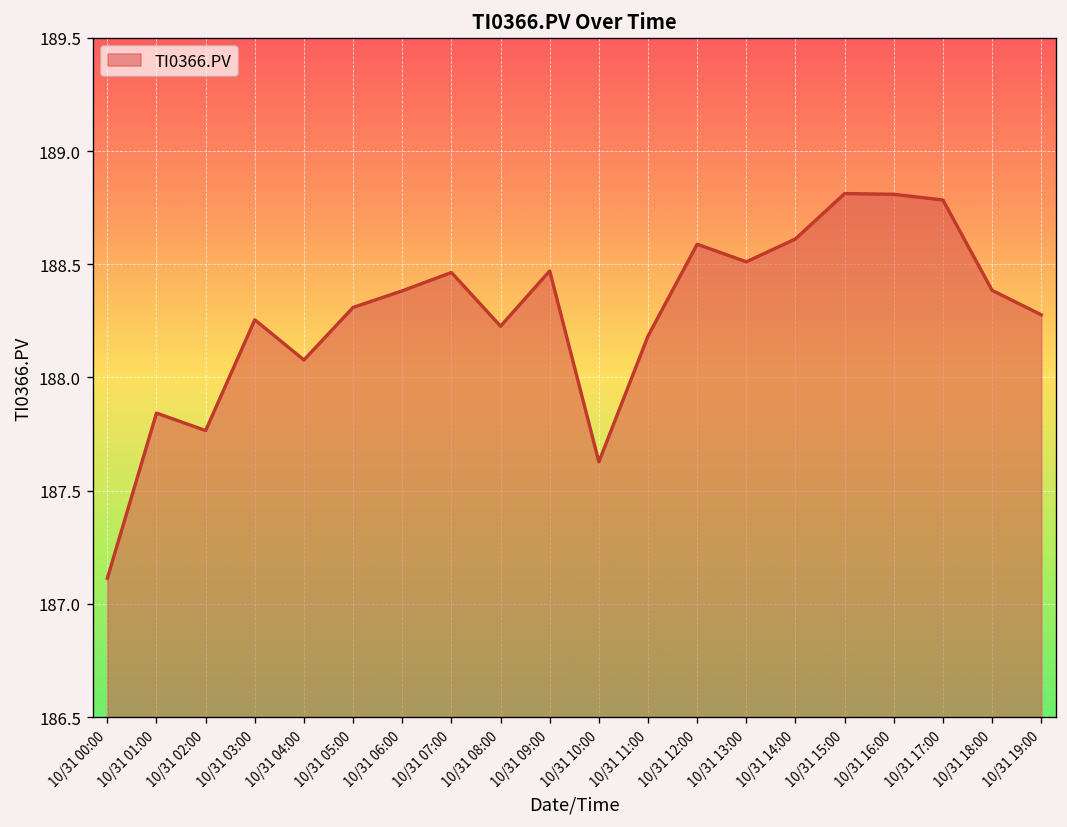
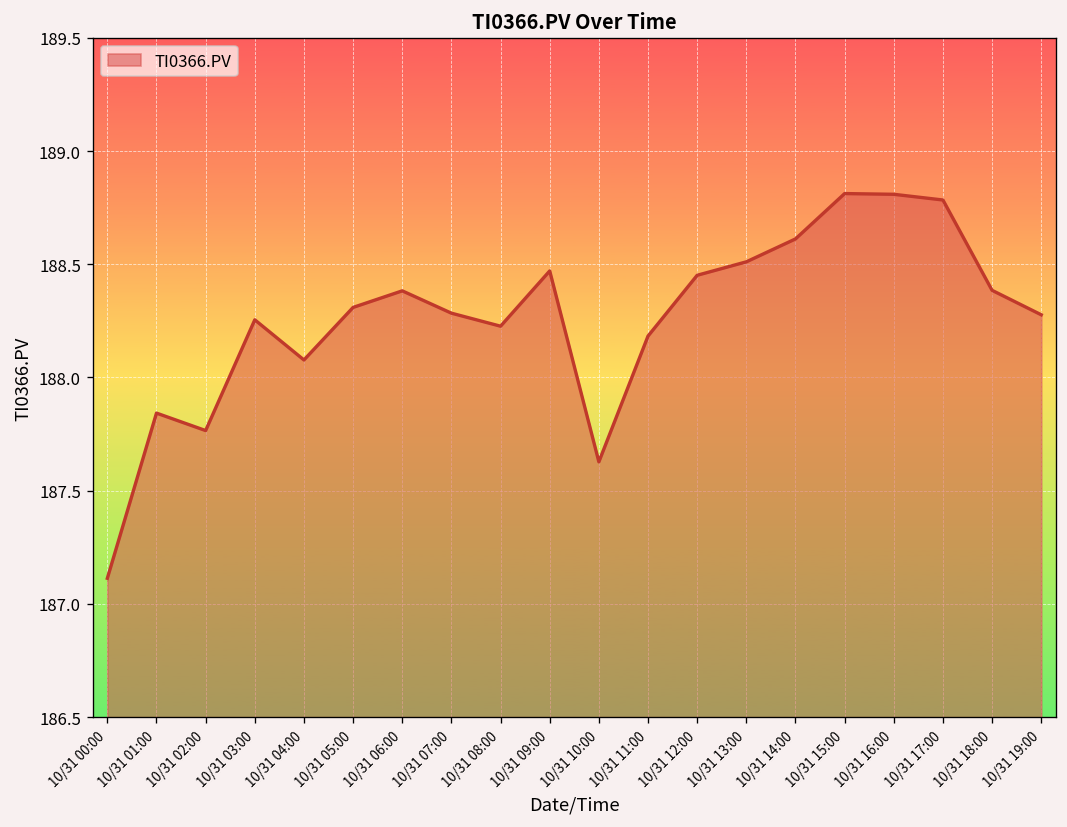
  {
    "10/31 00:00": 187.11,
    "10/31 01:00": 187.84,
    "10/31 02:00": 187.77,
    "10/31 03:00": 188.25,
    "10/31 04:00": 188.08,
    "10/31 05:00": 188.31,
    "10/31 06:00": 188.38,
-   "10/31 07:00": 188.46,
+   "10/31 07:00": 188.28,
    "10/31 08:00": 188.23,
    "10/31 09:00": 188.47,
    "10/31 10:00": 187.63,
    "10/31 11:00": 188.18,
-   "10/31 12:00": 188.59,
+   "10/31 12:00": 188.45,
    "10/31 13:00": 188.51,
    "10/31 14:00": 188.61,
    "10/31 15:00": 188.81,
    "10/31 16:00": 188.81,
    "10/31 17:00": 188.78,
    "10/31 18:00": 188.38,
    "10/31 19:00": 188.28
  }
